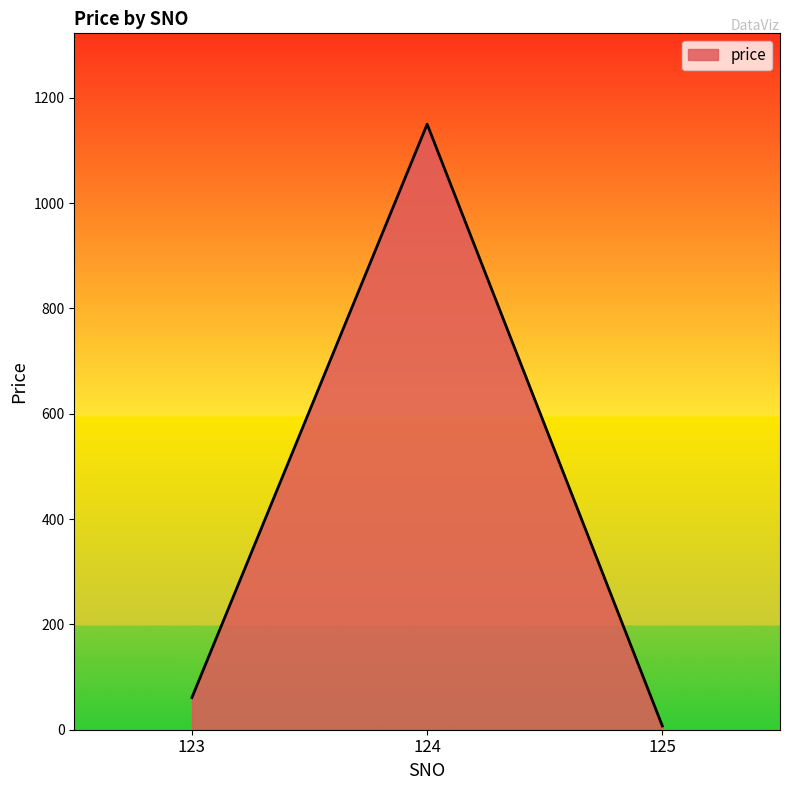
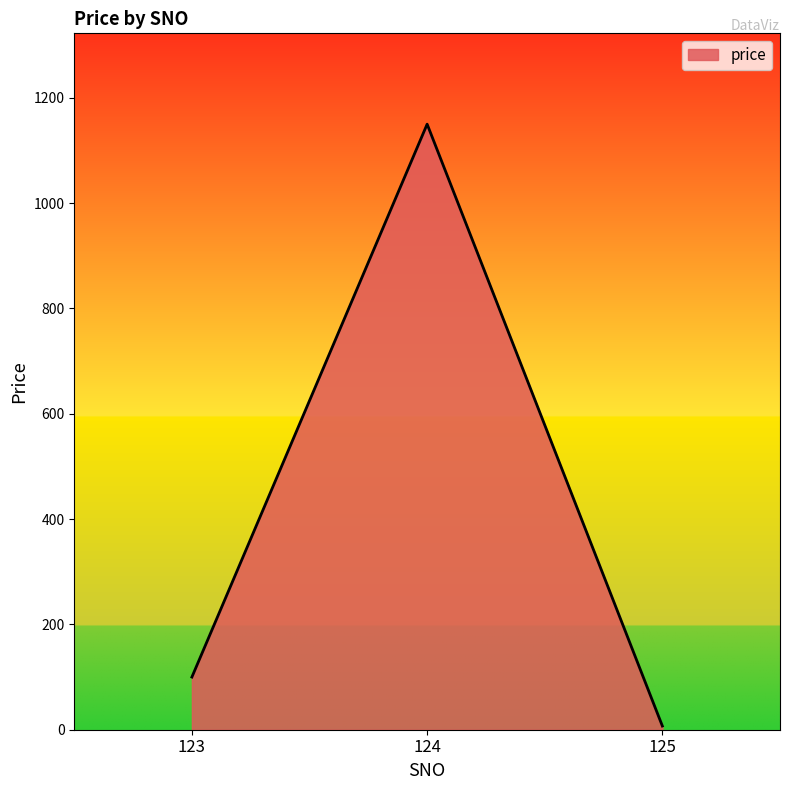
  {
-   "123": 60,
+   "123": 100,
    "124": 1150,
    "125": 10
  }
